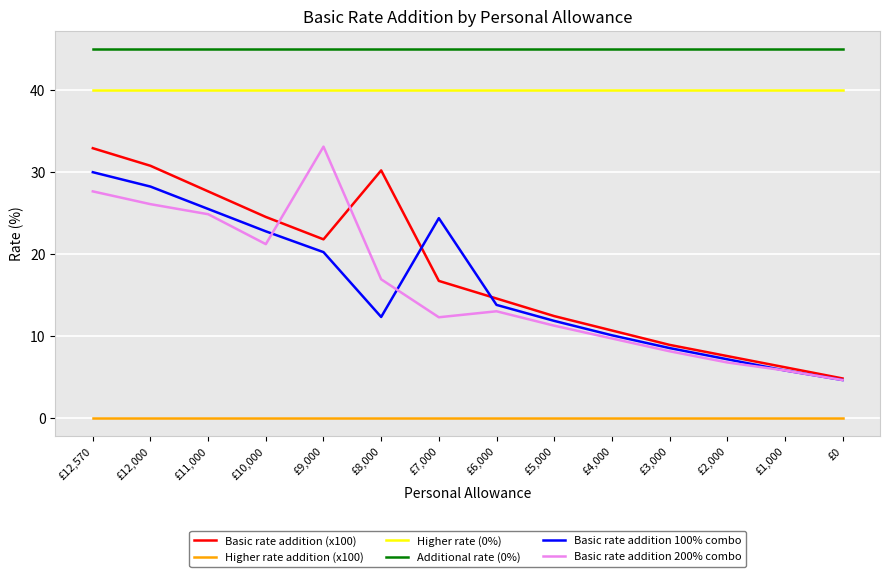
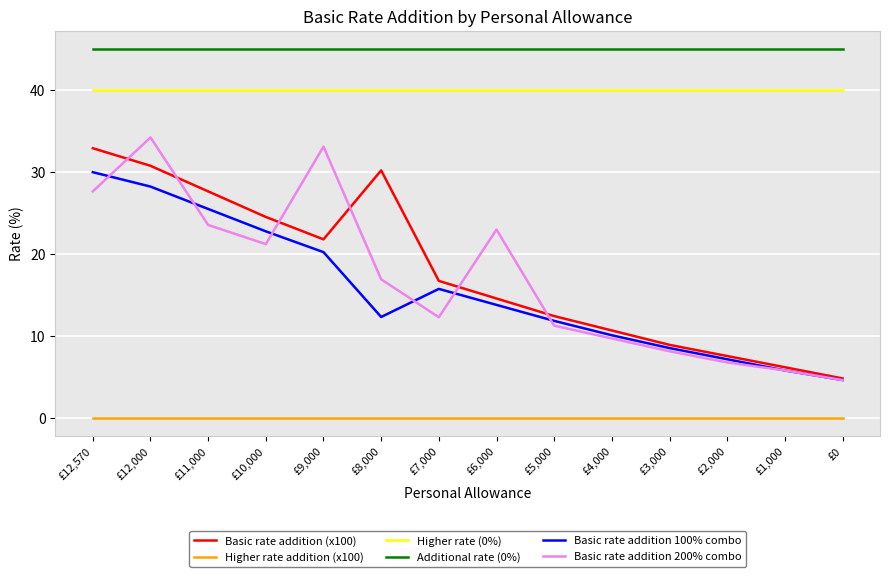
  {
    "Basic rate addition (x100)": {
      "£12,570": 33,
      "£12,000": 31,
      "£11,000": 28,
      "£10,000": 25,
      "£9,000": 22,
      "£8,000": 30,
      "£7,000": 17,
      "£6,000": 15,
      "£5,000": 12,
      "£4,000": 11,
      "£3,000": 9,
      "£2,000": 8,
      "£1,000": 6
    },
    "Higher rate addition (x100)": {
      "£12,570": 0,
      "£12,000": 0,
      "£11,000": 0,
      "£10,000": 0,
      "£9,000": 0,
      "£8,000": 0,
      "£7,000": 0,
      "£6,000": 0,
      "£5,000": 0,
      "£4,000": 0,
      "£3,000": 0,
      "£2,000": 0,
      "£1,000": 0,
      "£0": 0
    },
    "Higher rate (0%)": {
      "£12,570": 40,
      "£12,000": 40,
      "£11,000": 40,
      "£10,000": 40,
      "£9,000": 40,
      "£8,000": 40,
      "£7,000": 40,
      "£6,000": 40,
      "£5,000": 40,
      "£4,000": 40,
      "£3,000": 40,
      "£2,000": 40,
      "£1,000": 40,
      "£0": 40
    },
    "Additional rate (0%)": {
      "£12,570": 45,
      "£12,000": 45,
      "£11,000": 45,
      "£10,000": 45,
      "£9,000": 45,
      "£8,000": 45,
      "£7,000": 45,
      "£6,000": 45,
      "£5,000": 45,
      "£4,000": 45,
      "£3,000": 45,
      "£2,000": 45,
      "£1,000": 45,
      "£0": 45
    },
    "Basic rate addition 100% combo": {
      "£12,570": 30,
      "£12,000": 28,
      "£11,000": 25,
      "£10,000": 23,
      "£9,000": 20,
      "£8,000": 12,
-     "£7,000": 24,
+     "£7,000": 16,
      "£6,000": 14,
      "£5,000": 12,
      "£4,000": 10,
      "£3,000": 8,
      "£2,000": 7
    },
    "Basic rate addition 200% combo": {
      "£12,570": 28,
-     "£12,000": 26,
-     "£11,000": 25,
+     "£12,000": 34,
+     "£11,000": 24,
      "£10,000": 21,
      "£9,000": 33,
      "£8,000": 17,
      "£7,000": 12,
-     "£6,000": 13,
+     "£6,000": 23,
      "£5,000": 11,
      "£4,000": 10,
      "£3,000": 8,
      "£2,000": 7
    }
  }
